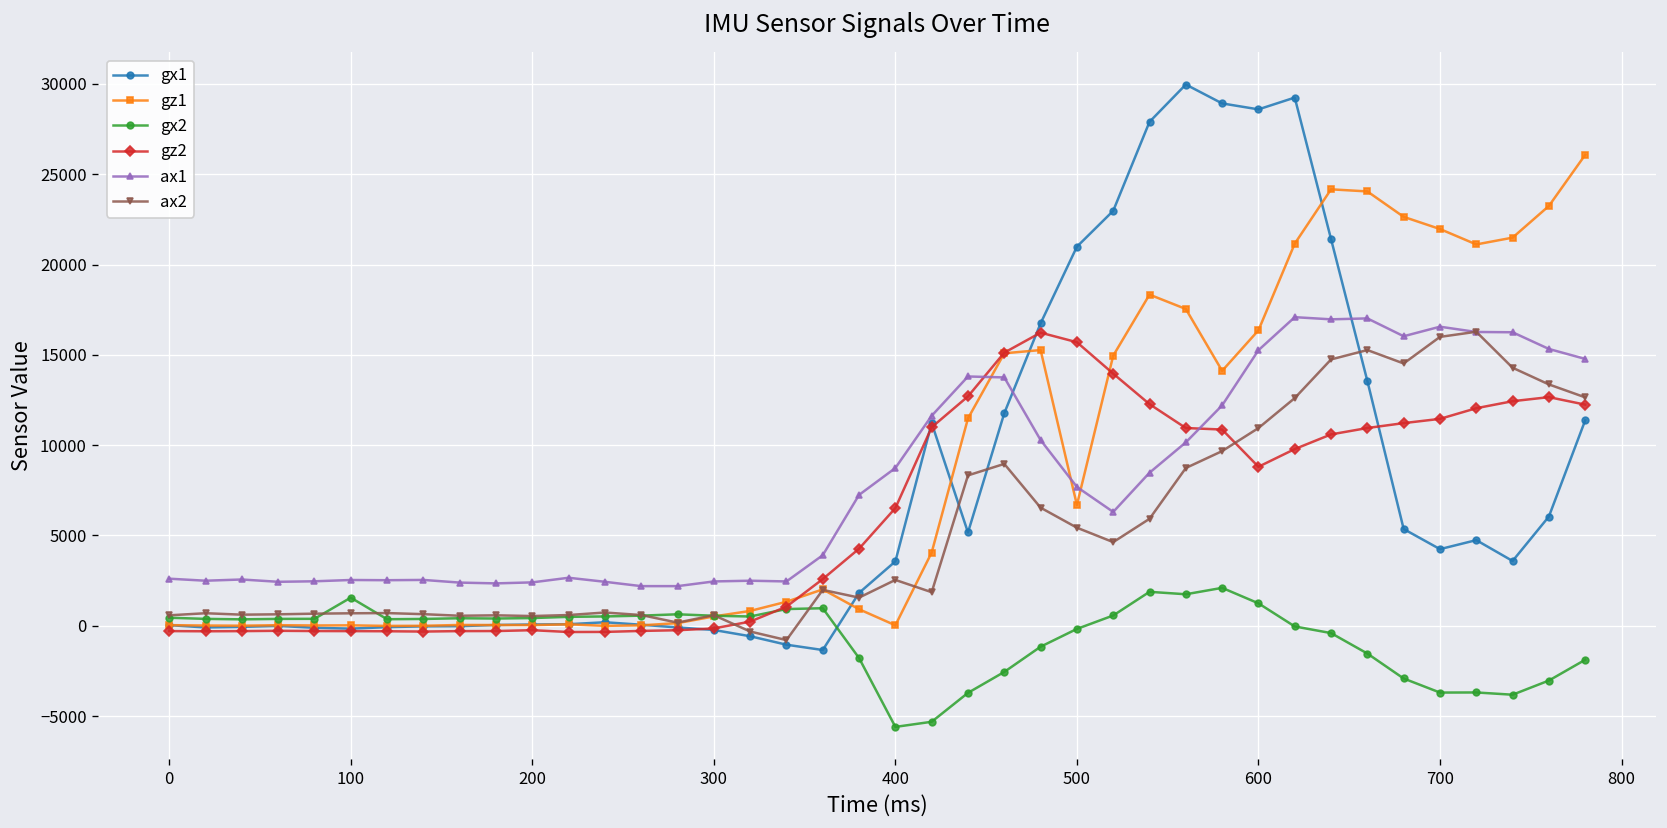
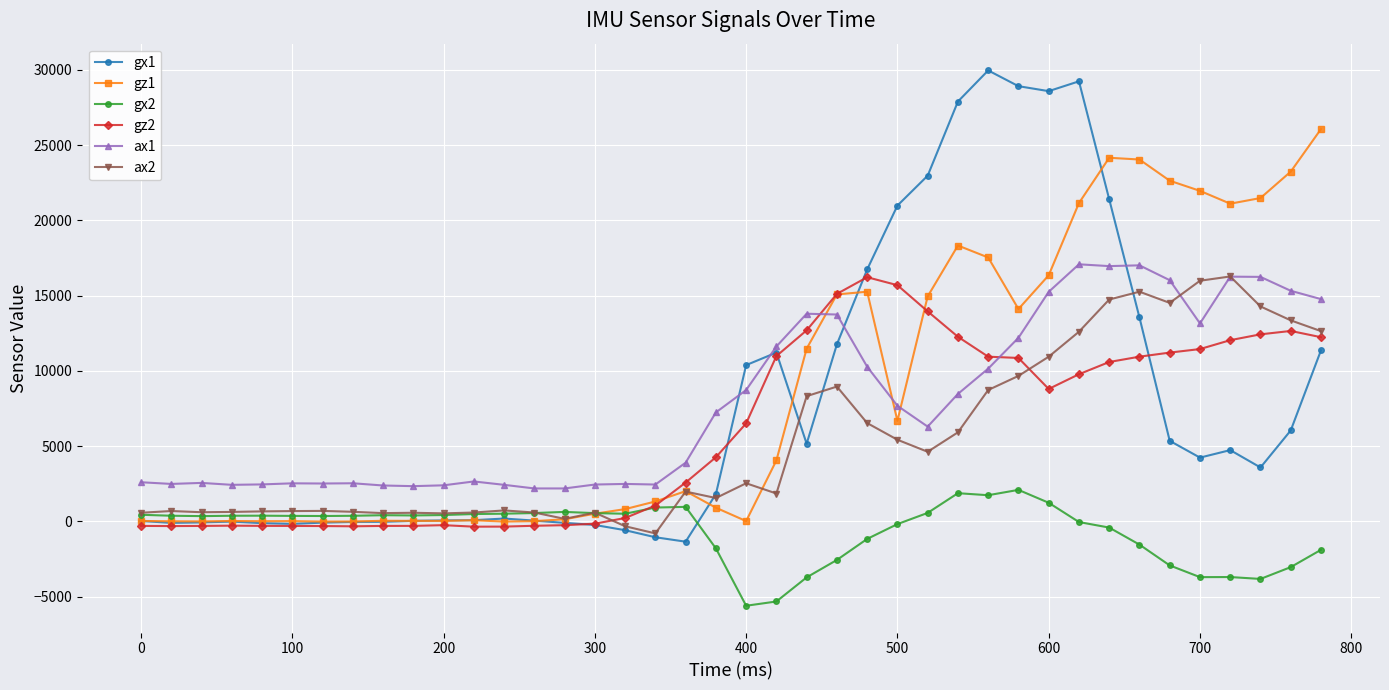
  {
    "gx1": {
-     "400": 3600,
+     "400": 10400,
      "500": 21000,
      "600": 28600,
      "700": 4200
    },
    "gz1": {
      "100": 0,
      "400": 0,
      "500": 6700,
      "600": 16400,
      "700": 22000
    },
    "gx2": {
-     "100": 1600,
+     "100": 400,
      "400": -5600,
      "500": -200,
      "600": 1200,
      "700": -3700
    },
    "gz2": {
      "0": -300,
      "200": -200,
      "400": 6500,
      "500": 15700,
      "600": 8800,
      "700": 11500
    },
    "ax1": {
      "0": 2600,
      "100": 2500,
      "200": 2400,
      "300": 2500,
      "400": 8700,
      "500": 7700,
      "600": 15300,
-     "700": 16600
+     "700": 13200
    },
    "ax2": {
      "100": 700,
      "400": 2500,
      "500": 5400,
      "600": 10900,
      "700": 16000
    }
  }
